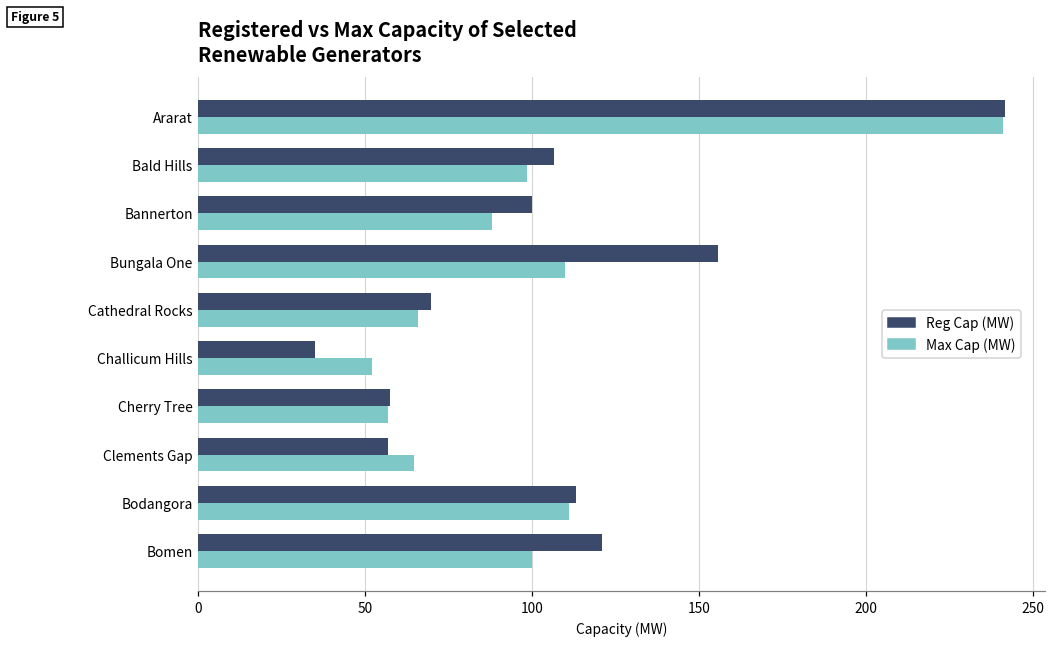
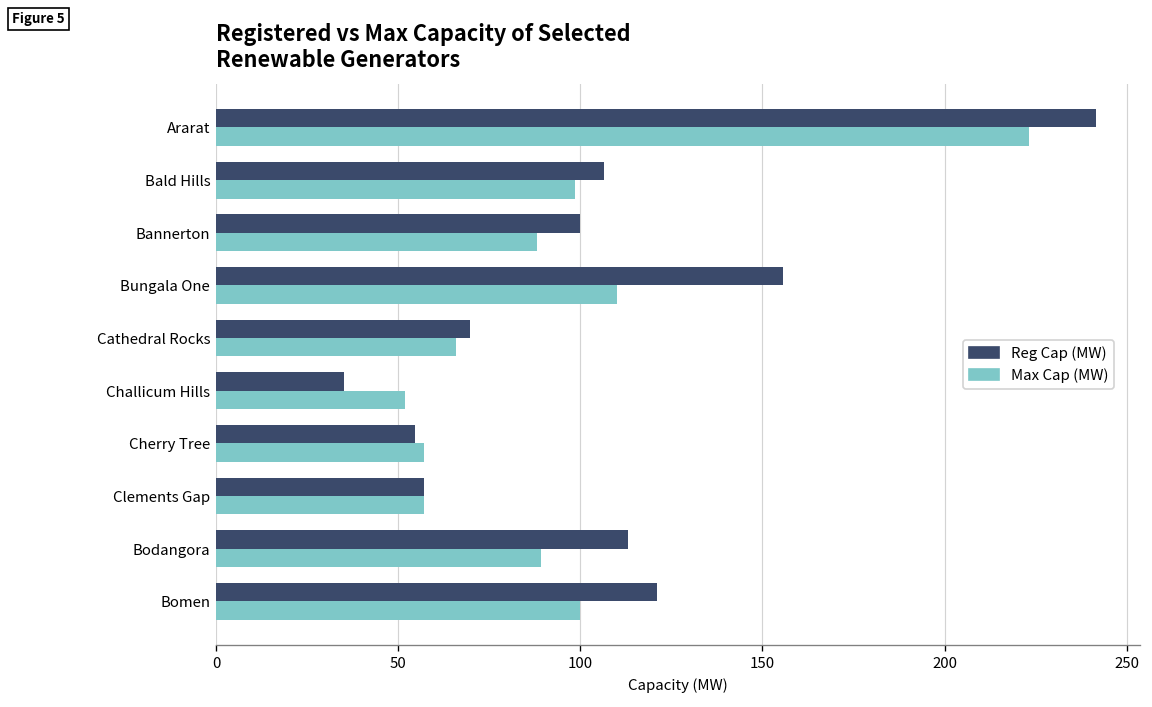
  {
    "Max Cap (MW)": {
-     "Ararat": 241,
+     "Ararat": 223,
      "Bald Hills": 99,
      "Bannerton": 88,
      "Bungala One": 110,
      "Cathedral Rocks": 66,
      "Challicum Hills": 52,
      "Cherry Tree": 57,
-     "Clements Gap": 65,
-     "Bodangora": 111,
+     "Clements Gap": 57,
+     "Bodangora": 89,
      "Bomen": 100
    },
    "Reg Cap (MW)": {
      "Ararat": 242,
      "Bald Hills": 107,
      "Bannerton": 100,
      "Bungala One": 156,
      "Cathedral Rocks": 70,
      "Challicum Hills": 35,
-     "Cherry Tree": 58,
+     "Cherry Tree": 55,
      "Clements Gap": 57,
      "Bodangora": 113,
      "Bomen": 121
    }
  }
